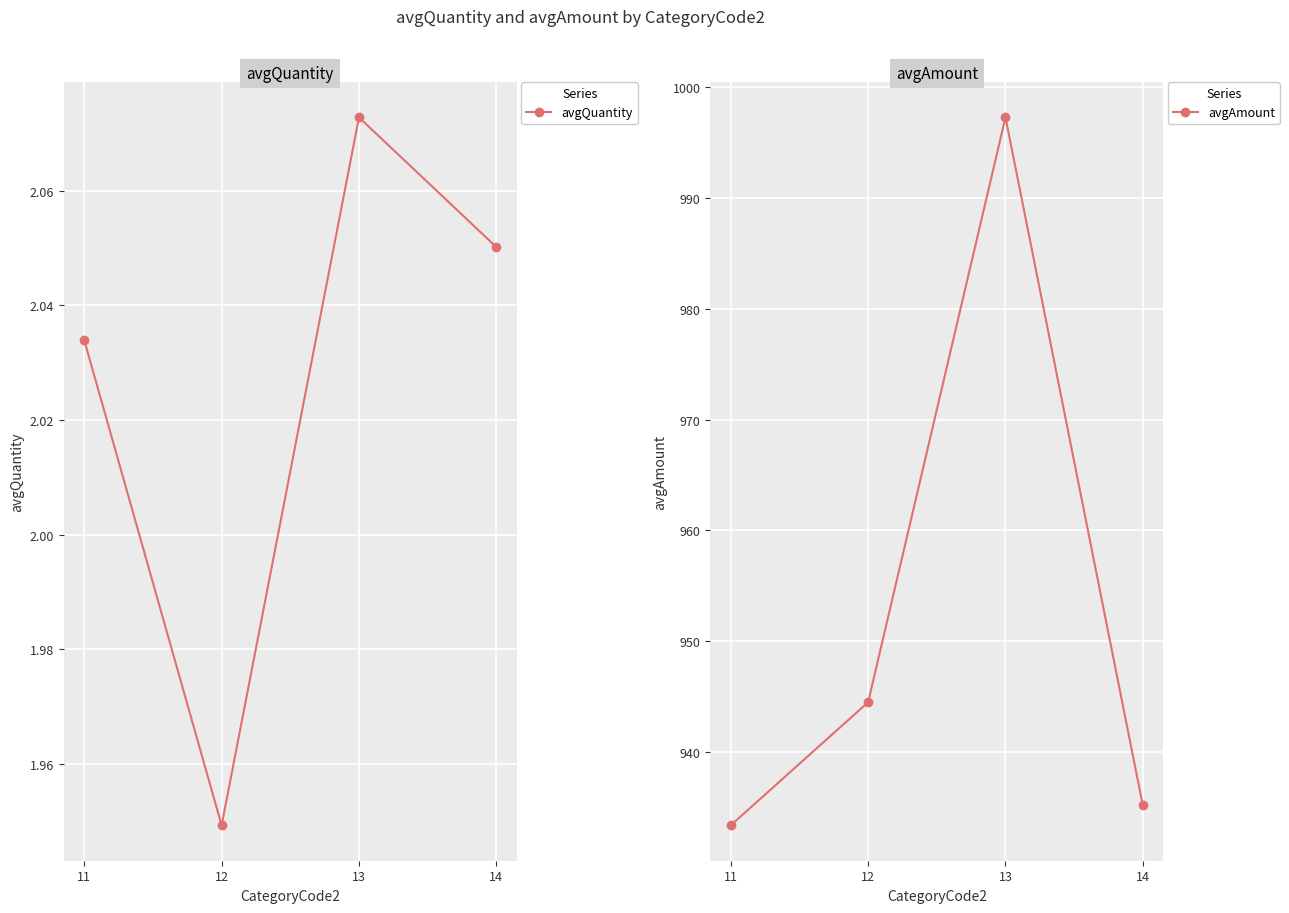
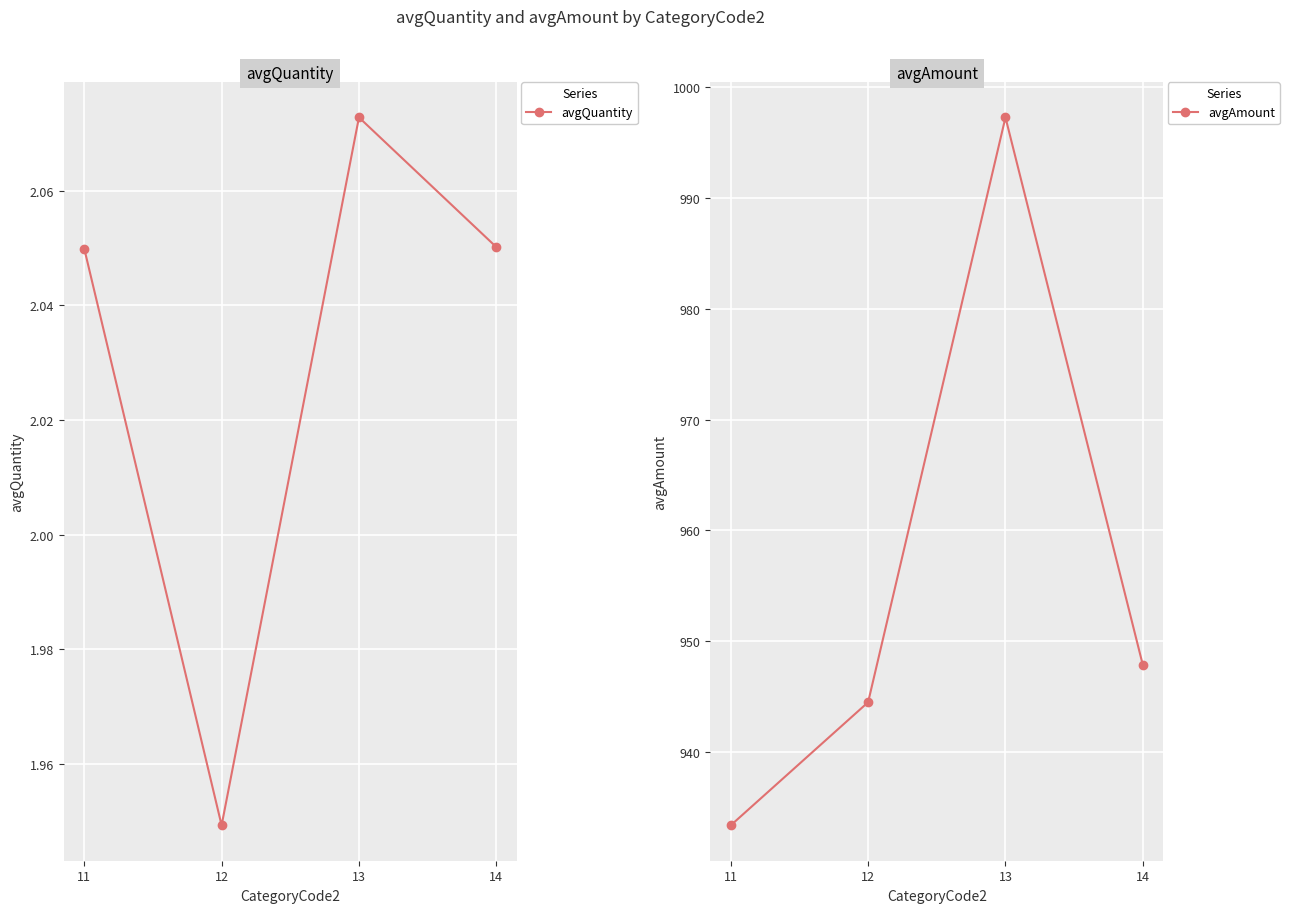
  {
    "avgQuantity": {
-     "11": 2.034,
+     "11": 2.050,
      "12": 1.949,
      "13": 2.073,
      "14": 2.050
    },
    "avgAmount": {
      "11": 933.4,
      "12": 944.5,
      "13": 997.3,
-     "14": 935.2
+     "14": 947.9
    }
  }
